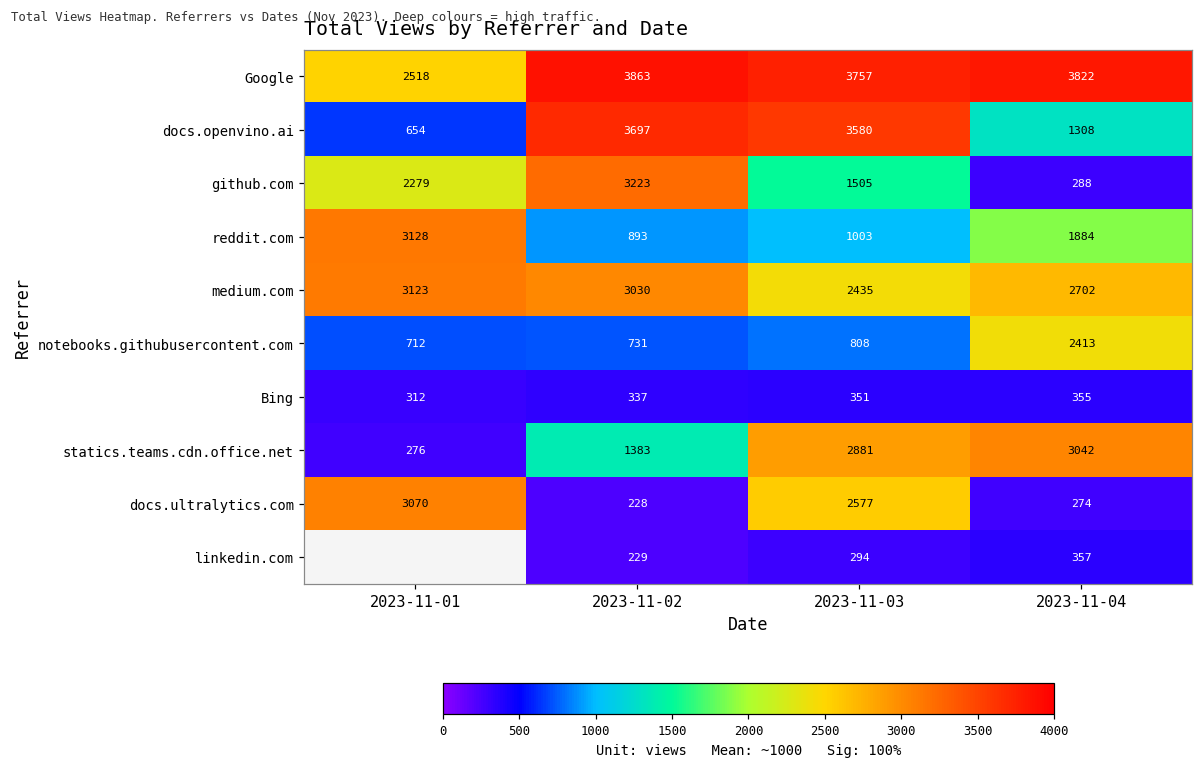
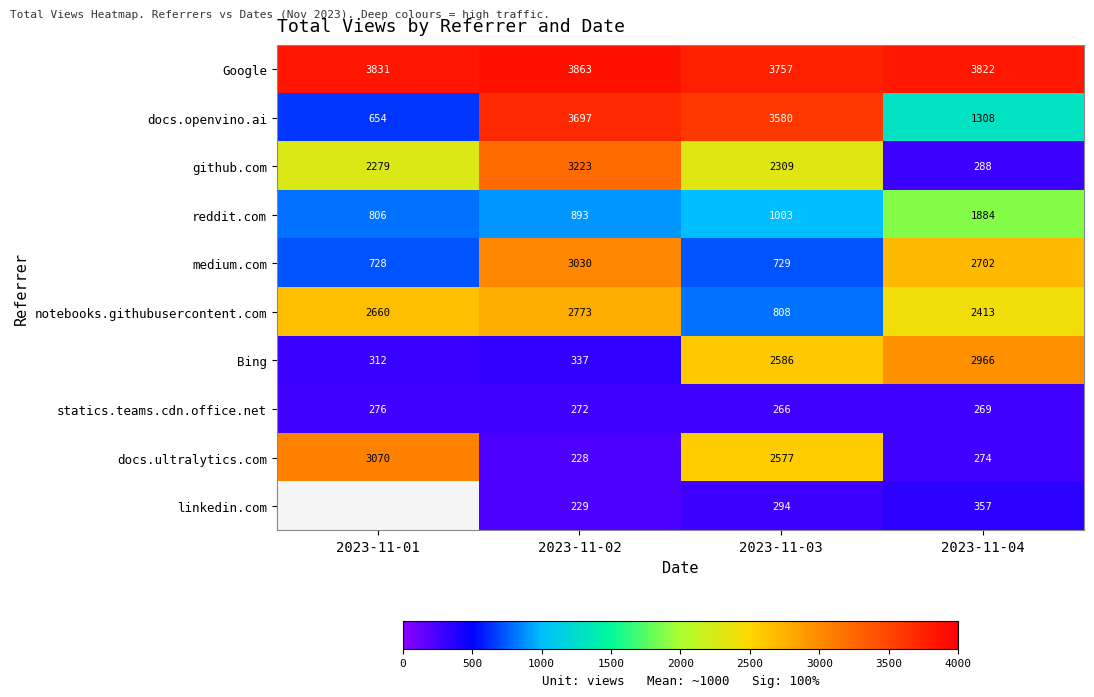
  {
    "Google": {
-     "2023-11-01": 2518,
+     "2023-11-01": 3831,
      "2023-11-02": 3863,
      "2023-11-03": 3757,
      "2023-11-04": 3822
    },
    "docs.openvino.ai": {
      "2023-11-01": 654,
      "2023-11-02": 3697,
      "2023-11-03": 3580,
      "2023-11-04": 1308
    },
    "github.com": {
      "2023-11-01": 2279,
      "2023-11-02": 3223,
-     "2023-11-03": 1505,
+     "2023-11-03": 2309,
      "2023-11-04": 288
    },
    "reddit.com": {
-     "2023-11-01": 3128,
+     "2023-11-01": 806,
      "2023-11-02": 893,
      "2023-11-03": 1003,
      "2023-11-04": 1884
    },
    "medium.com": {
-     "2023-11-01": 3123,
+     "2023-11-01": 728,
      "2023-11-02": 3030,
-     "2023-11-03": 2435,
+     "2023-11-03": 729,
      "2023-11-04": 2702
    },
    "notebooks.githubusercontent.com": {
-     "2023-11-01": 712,
-     "2023-11-02": 731,
+     "2023-11-01": 2660,
+     "2023-11-02": 2773,
      "2023-11-03": 808,
      "2023-11-04": 2413
    },
    "Bing": {
      "2023-11-01": 312,
      "2023-11-02": 337,
-     "2023-11-03": 351,
-     "2023-11-04": 355
+     "2023-11-03": 2586,
+     "2023-11-04": 2966
    },
    "statics.teams.cdn.office.net": {
      "2023-11-01": 276,
-     "2023-11-02": 1383,
-     "2023-11-03": 2881,
-     "2023-11-04": 3042
+     "2023-11-02": 272,
+     "2023-11-03": 266,
+     "2023-11-04": 269
    },
    "docs.ultralytics.com": {
      "2023-11-01": 3070,
      "2023-11-02": 228,
      "2023-11-03": 2577,
      "2023-11-04": 274
    },
    "linkedin.com": {
      "2023-11-02": 229,
      "2023-11-03": 294,
      "2023-11-04": 357
    }
  }
